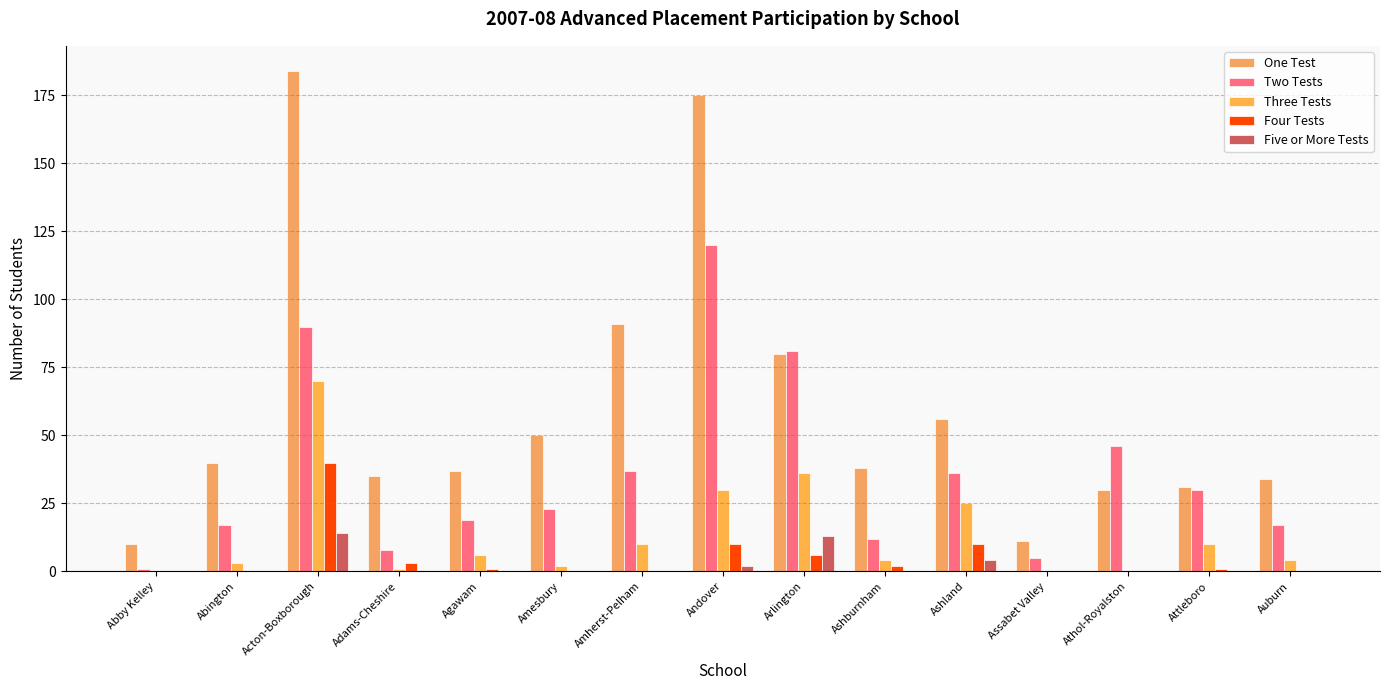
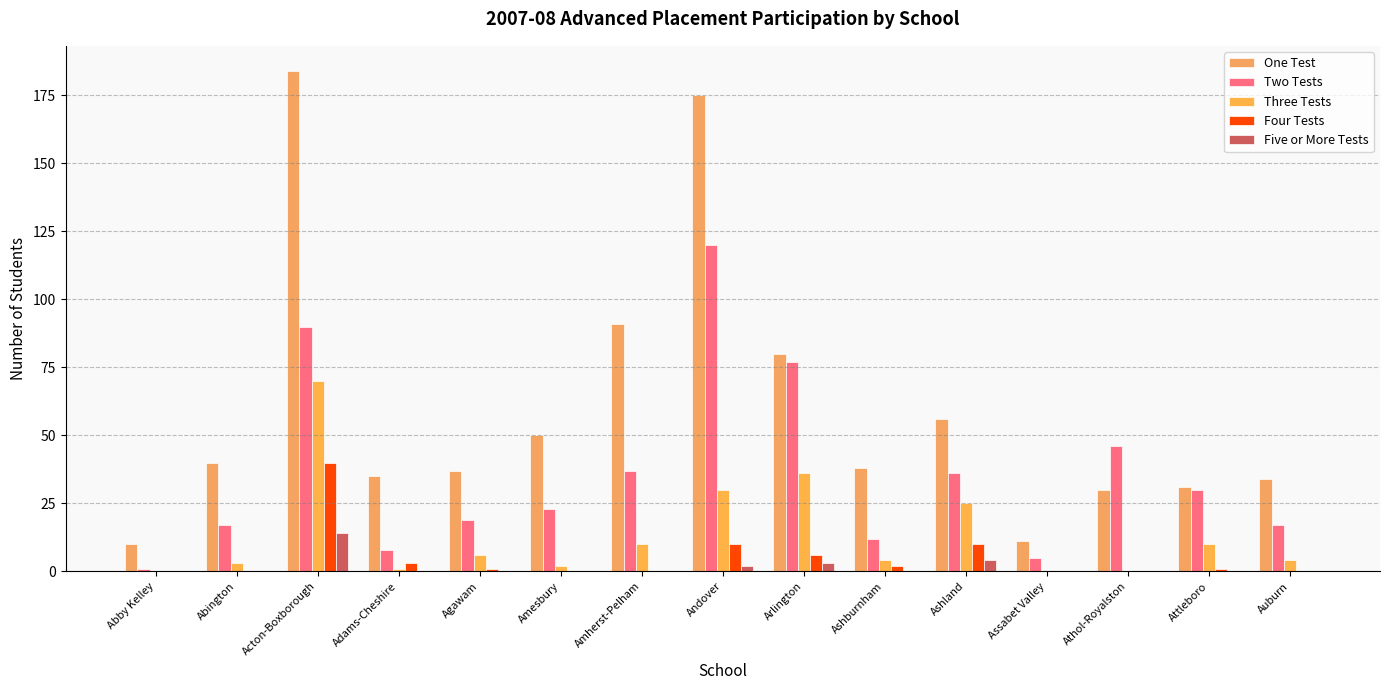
  {
    "Two Tests": {
      "Abby Kelley": 1,
      "Abington": 17,
      "Acton-Boxborough": 90,
      "Adams-Cheshire": 8,
      "Agawam": 19,
      "Amesbury": 23,
      "Amherst-Pelham": 37,
      "Andover": 120,
-     "Arlington": 81,
+     "Arlington": 77,
      "Ashburnham": 12,
      "Ashland": 36,
      "Assabet Valley": 5,
      "Athol-Royalston": 46,
      "Attleboro": 30,
      "Auburn": 17
    },
    "Four Tests": {
      "Abby Kelley": 0,
      "Abington": 0,
      "Acton-Boxborough": 40,
      "Adams-Cheshire": 3,
      "Agawam": 1,
      "Amesbury": 0,
      "Amherst-Pelham": 0,
      "Andover": 10,
      "Arlington": 6,
      "Ashburnham": 2,
      "Ashland": 10,
      "Assabet Valley": 0,
      "Athol-Royalston": 0,
      "Attleboro": 1,
      "Auburn": 0
    },
    "Five or More Tests": {
      "Abby Kelley": 0,
      "Abington": 0,
      "Acton-Boxborough": 14,
      "Adams-Cheshire": 0,
      "Agawam": 0,
      "Amesbury": 0,
      "Amherst-Pelham": 0,
      "Andover": 2,
-     "Arlington": 13,
+     "Arlington": 3,
      "Ashburnham": 0,
      "Ashland": 4,
      "Assabet Valley": 0,
      "Athol-Royalston": 0,
      "Attleboro": 0,
      "Auburn": 0
    }
  }
